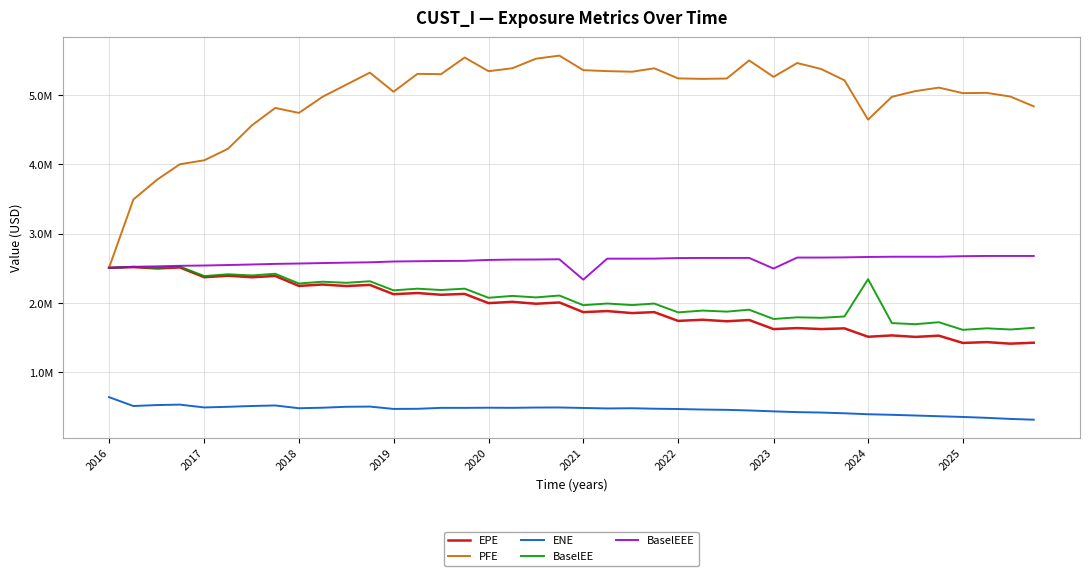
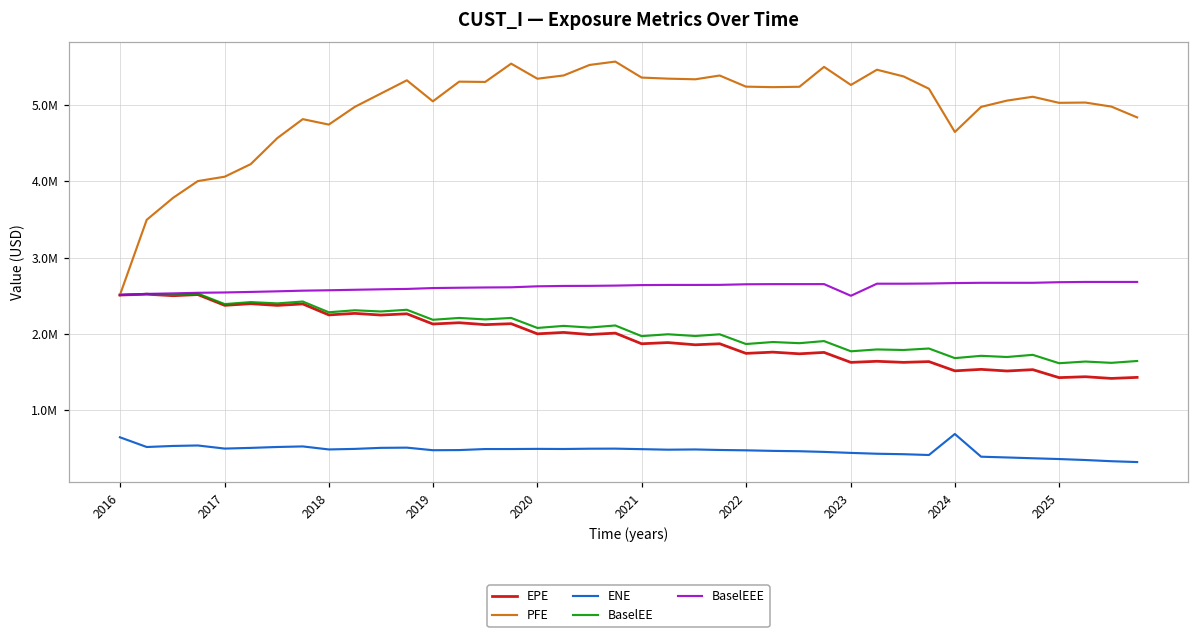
  {
    "EPE": {
      "2019": 2100000,
      "2020": 2000000,
      "2021": 1900000,
      "2022": 1700000,
      "2023": 1600000,
      "2024": 1500000,
      "2025": 1400000
    },
    "PFE": {
      "2017": 4100000,
      "2018": 4700000,
      "2019": 5000000,
      "2020": 5300000,
      "2021": 5400000,
      "2022": 5200000,
      "2023": 5300000,
      "2024": 4600000,
      "2025": 5000000
    },
    "ENE": {
      "2016": 600000,
      "2017": 500000,
      "2018": 500000,
      "2019": 500000,
      "2020": 500000,
      "2021": 500000,
      "2022": 500000,
      "2023": 400000,
-     "2024": 400000,
+     "2024": 700000,
      "2025": 400000
    },
    "BaselEE": {
      "2019": 2200000,
      "2020": 2100000,
      "2021": 2000000,
      "2022": 1900000,
      "2023": 1800000,
-     "2024": 2300000,
+     "2024": 1700000,
      "2025": 1600000
    },
    "BaselEEE": {
      "2017": 2500000,
      "2018": 2600000,
      "2019": 2600000,
      "2020": 2600000,
-     "2021": 2300000,
+     "2021": 2600000,
      "2022": 2700000,
      "2023": 2500000,
      "2024": 2700000,
      "2025": 2700000
    }
  }
